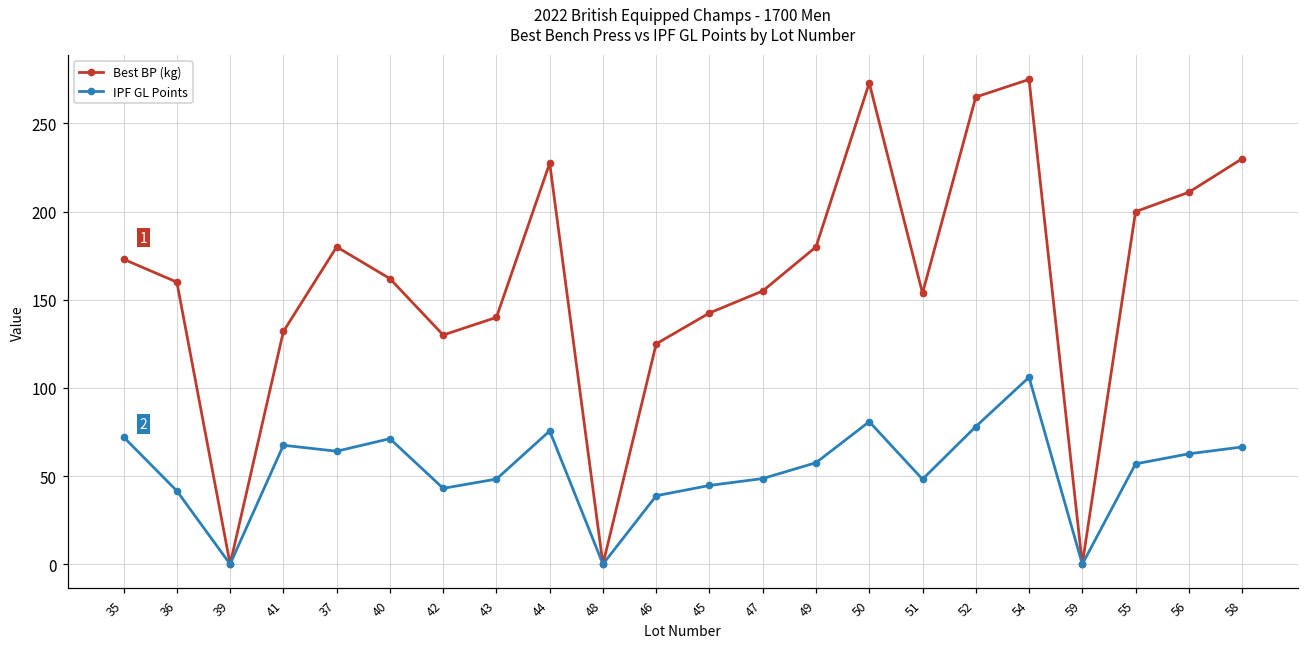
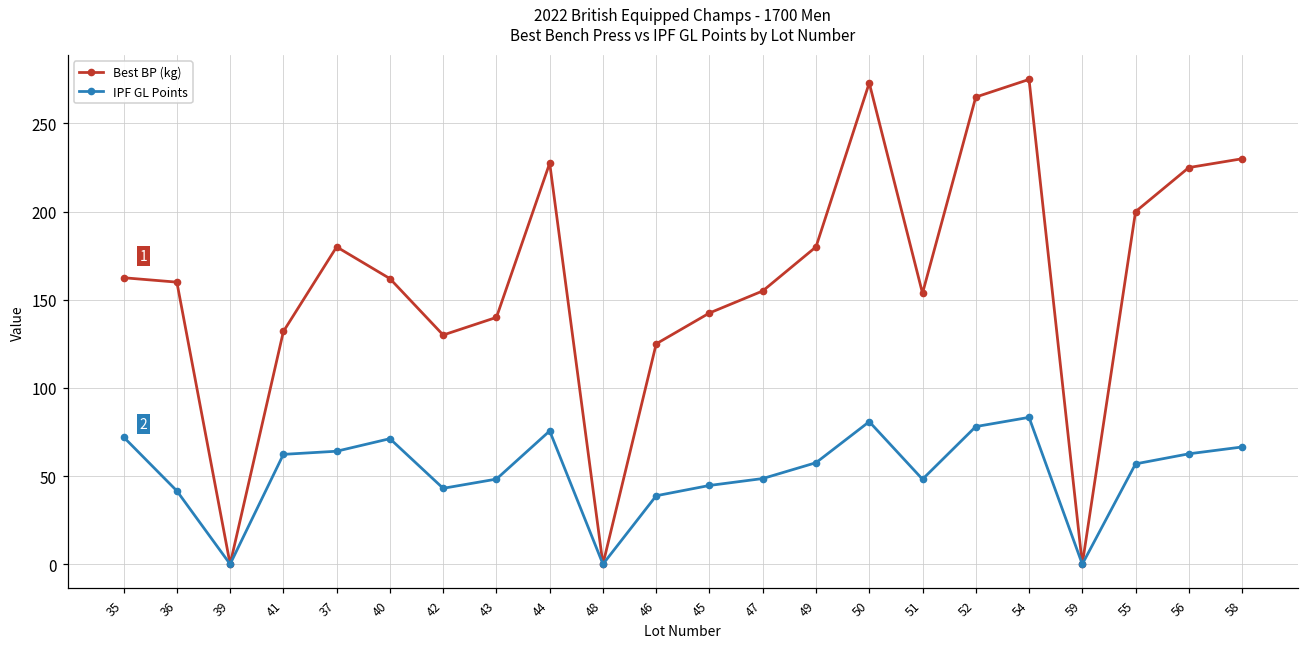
  {
    "Best BP (kg)": {
-     "35": 173,
+     "35": 163,
      "36": 160,
      "41": 132,
      "37": 180,
      "40": 162,
      "42": 130,
      "43": 140,
      "44": 228,
      "46": 125,
      "45": 143,
      "47": 155,
      "49": 180,
      "50": 273,
      "51": 154,
      "52": 265,
      "54": 275,
      "55": 200,
-     "56": 211,
+     "56": 225,
      "58": 230
    },
    "IPF GL Points": {
      "36": 42,
-     "41": 67,
+     "41": 62,
      "37": 64,
      "40": 71,
      "42": 43,
      "43": 48,
      "44": 76,
      "46": 39,
      "45": 45,
      "47": 49,
      "49": 58,
      "50": 81,
      "51": 48,
      "52": 78,
-     "54": 106,
+     "54": 83,
      "55": 57,
      "56": 63,
      "58": 66
    }
  }
